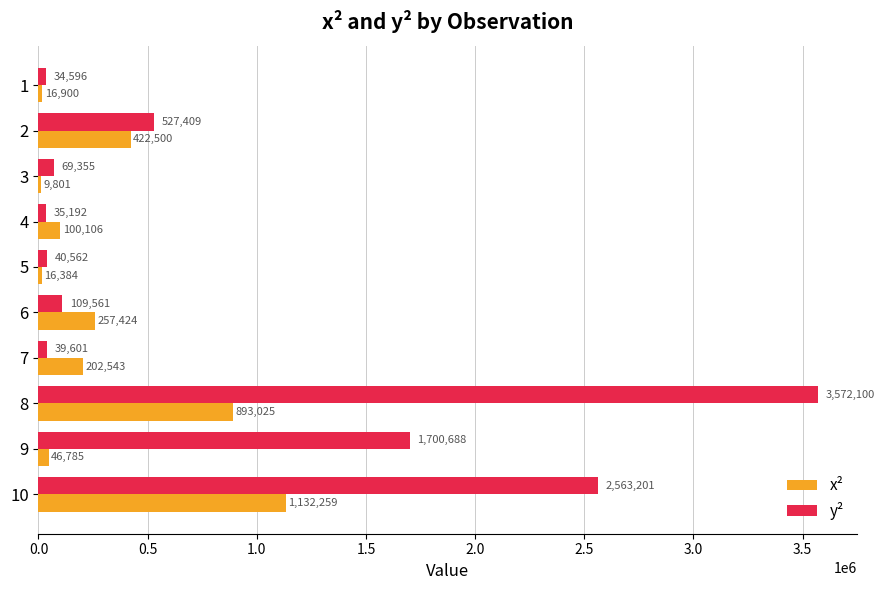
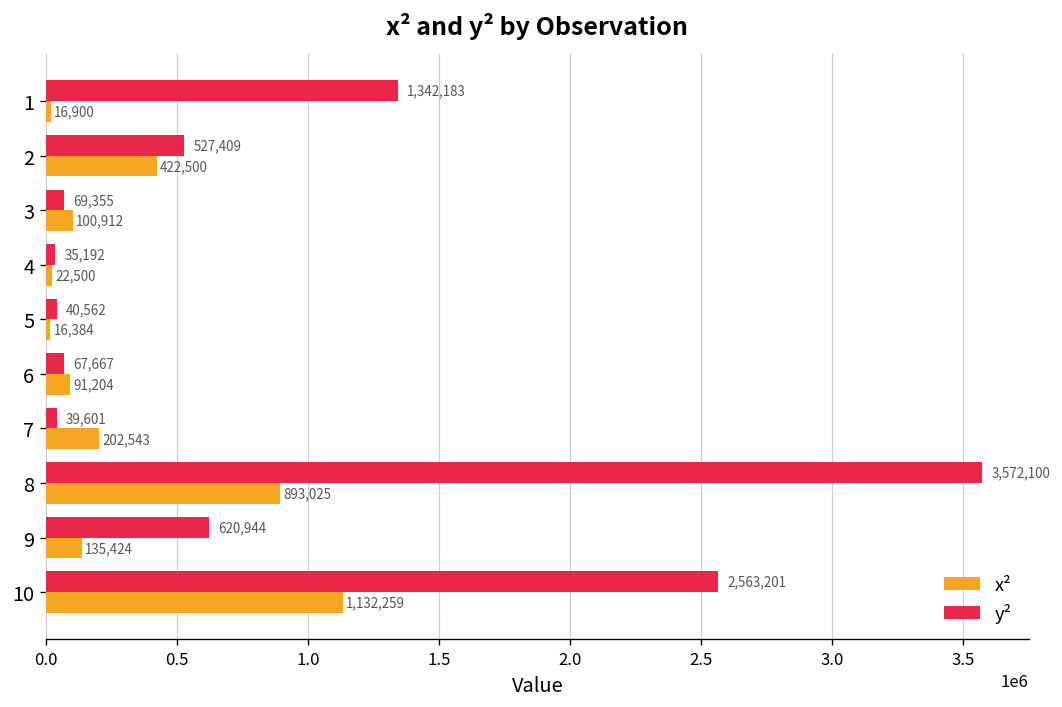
  {
    "x²": {
      "1": "16,900",
      "2": "422,500",
-     "3": "9,801",
-     "4": "100,106",
+     "3": "100,912",
+     "4": "22,500",
      "5": "16,384",
-     "6": "257,424",
+     "6": "91,204",
      "7": "202,543",
      "8": "893,025",
-     "9": "46,785",
+     "9": "135,424",
      "10": "1,132,259"
    },
    "y²": {
-     "1": "34,596",
+     "1": "1,342,183",
      "2": "527,409",
      "3": "69,355",
      "4": "35,192",
      "5": "40,562",
-     "6": "109,561",
+     "6": "67,667",
      "7": "39,601",
      "8": "3,572,100",
-     "9": "1,700,688",
+     "9": "620,944",
      "10": "2,563,201"
    }
  }
